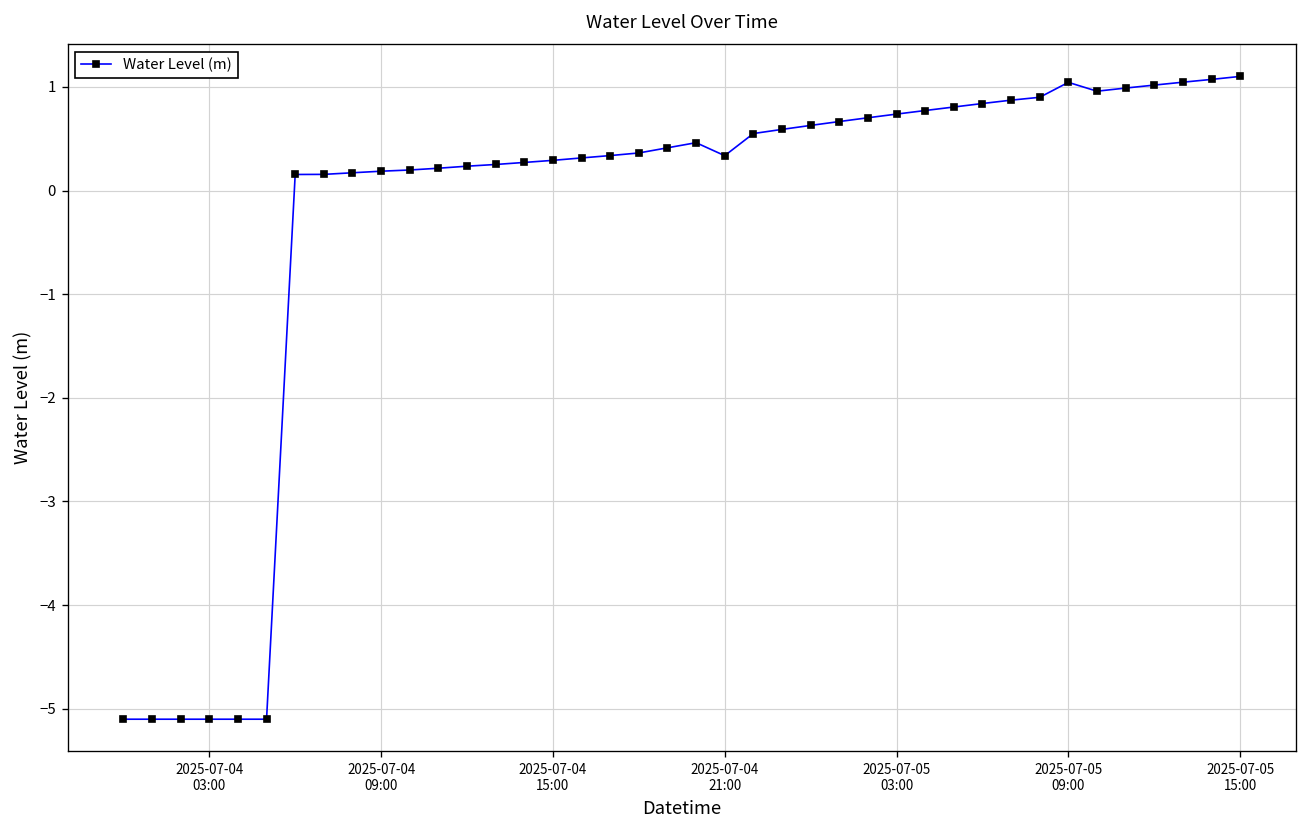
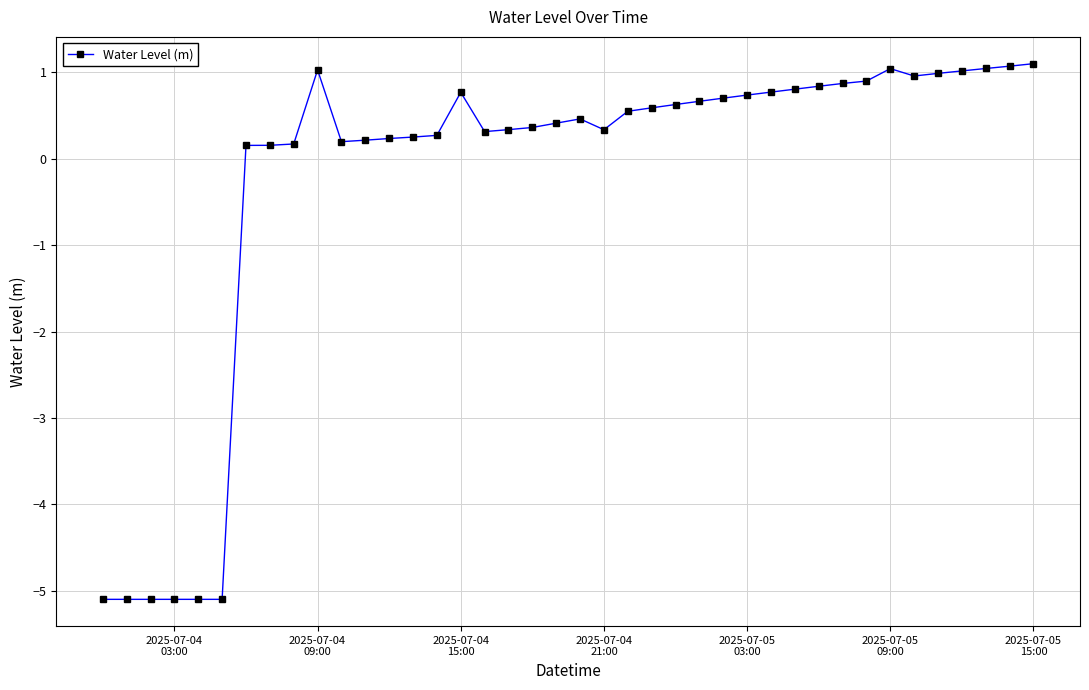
  {
    "2025-07-04 03:00": -5.1,
-   "2025-07-04 09:00": 0.2,
-   "2025-07-04 15:00": 0.3,
+   "2025-07-04 09:00": 1.0,
+   "2025-07-04 15:00": 0.8,
    "2025-07-04 21:00": 0.3,
    "2025-07-05 03:00": 0.7,
    "2025-07-05 09:00": 1.0,
    "2025-07-05 15:00": 1.1
  }
